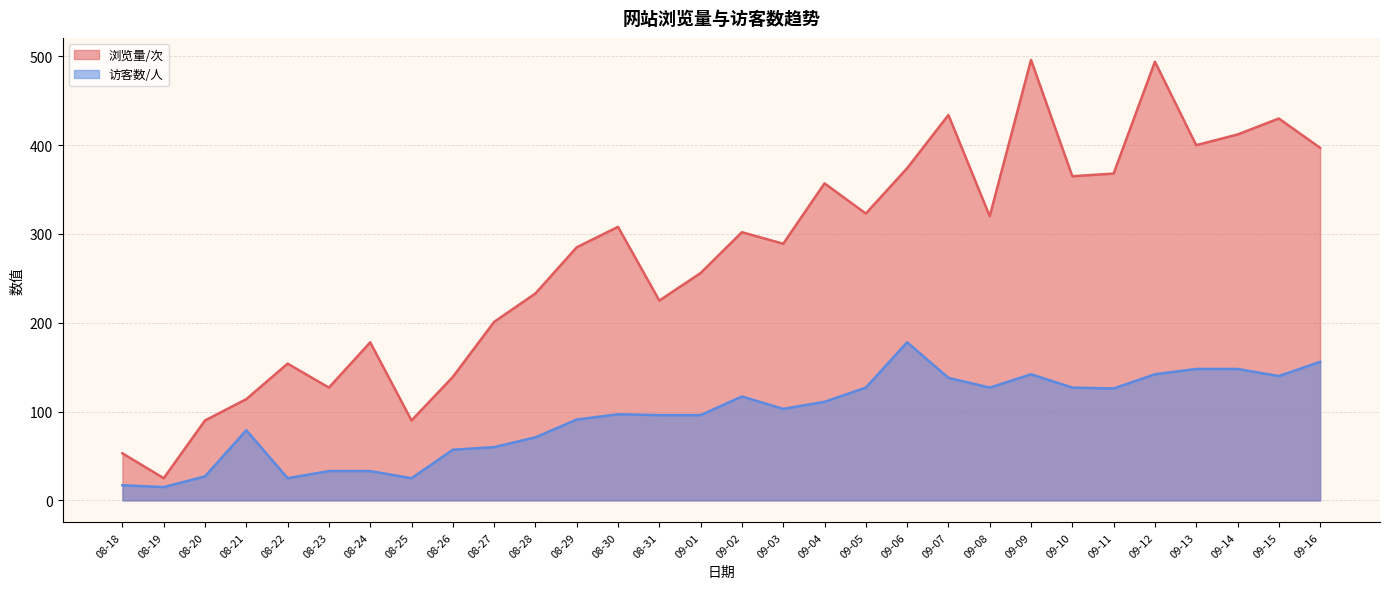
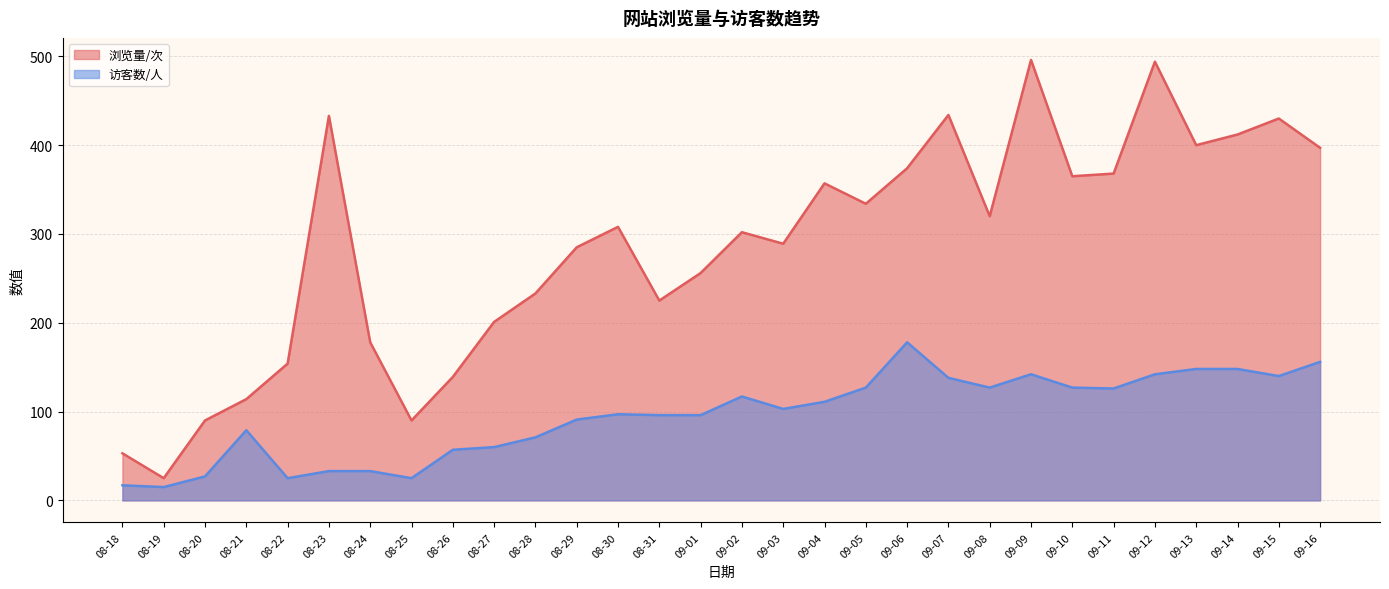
  {
    "浏览量/次": {
      "08-18": 50,
      "08-19": 30,
      "08-20": 90,
      "08-21": 110,
      "08-22": 150,
-     "08-23": 130,
+     "08-23": 430,
      "08-24": 180,
      "08-25": 90,
      "08-26": 140,
      "08-27": 200,
      "08-28": 230,
      "08-29": 290,
      "08-30": 310,
      "08-31": 230,
      "09-01": 260,
      "09-02": 300,
      "09-03": 290,
      "09-04": 360,
-     "09-05": 320,
+     "09-05": 330,
      "09-06": 370,
      "09-07": 430,
      "09-08": 320,
      "09-09": 500,
      "09-10": 370,
      "09-11": 370,
      "09-12": 490,
      "09-13": 400,
      "09-14": 410,
      "09-15": 430,
      "09-16": 400
    },
    "访客数/人": {
      "08-18": 20,
      "08-19": 20,
      "08-20": 30,
      "08-21": 80,
      "08-22": 30,
      "08-23": 30,
      "08-24": 30,
      "08-25": 30,
      "08-26": 60,
      "08-27": 60,
      "08-28": 70,
      "08-29": 90,
      "08-30": 100,
      "08-31": 100,
      "09-01": 100,
      "09-02": 120,
      "09-03": 100,
      "09-04": 110,
      "09-05": 130,
      "09-06": 180,
      "09-07": 140,
      "09-08": 130,
      "09-09": 140,
      "09-10": 130,
      "09-11": 130,
      "09-12": 140,
      "09-13": 150,
      "09-14": 150,
      "09-15": 140,
      "09-16": 160
    }
  }
